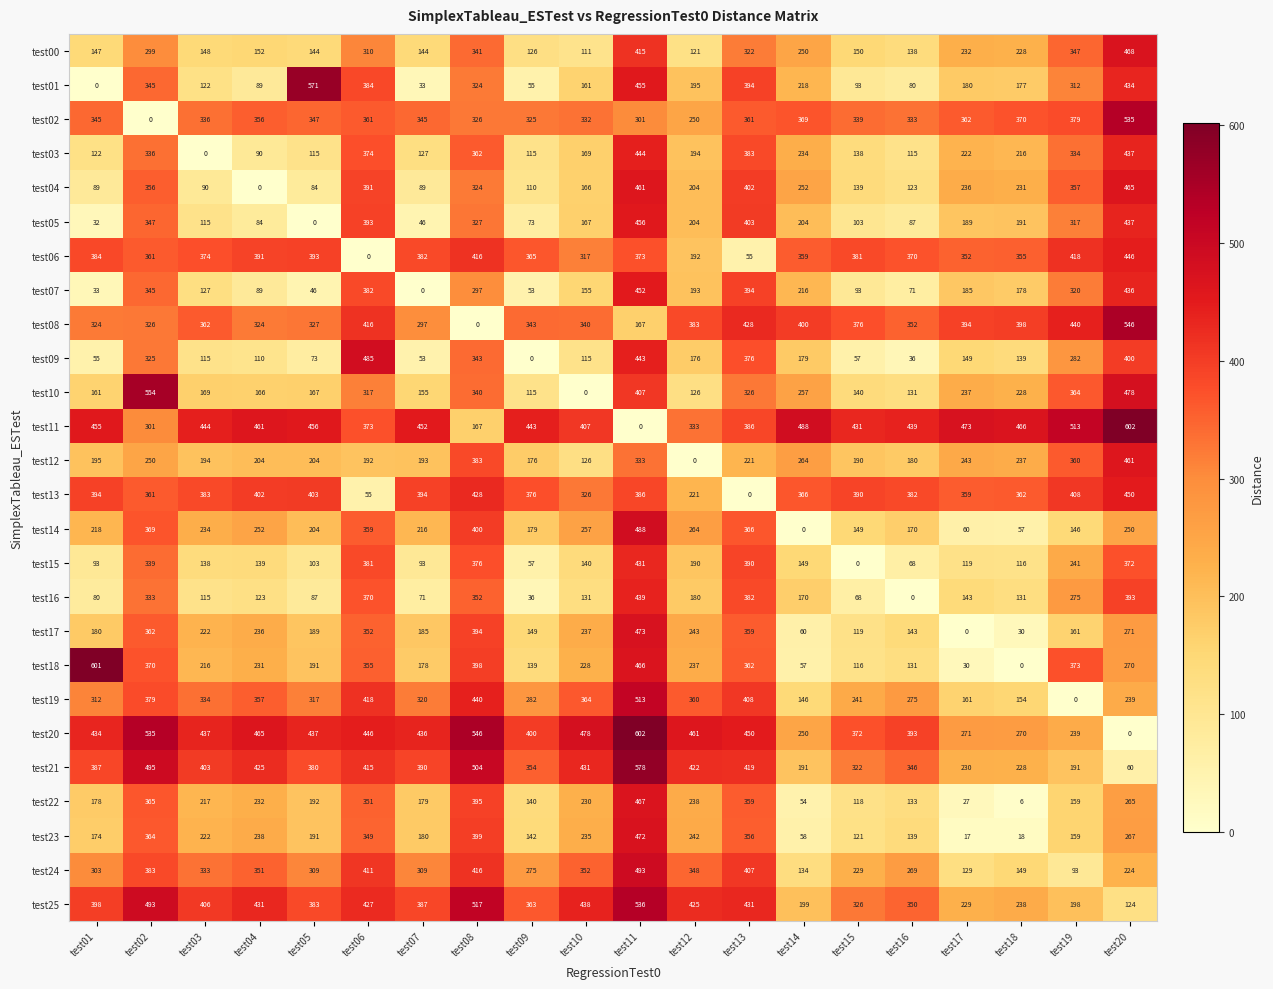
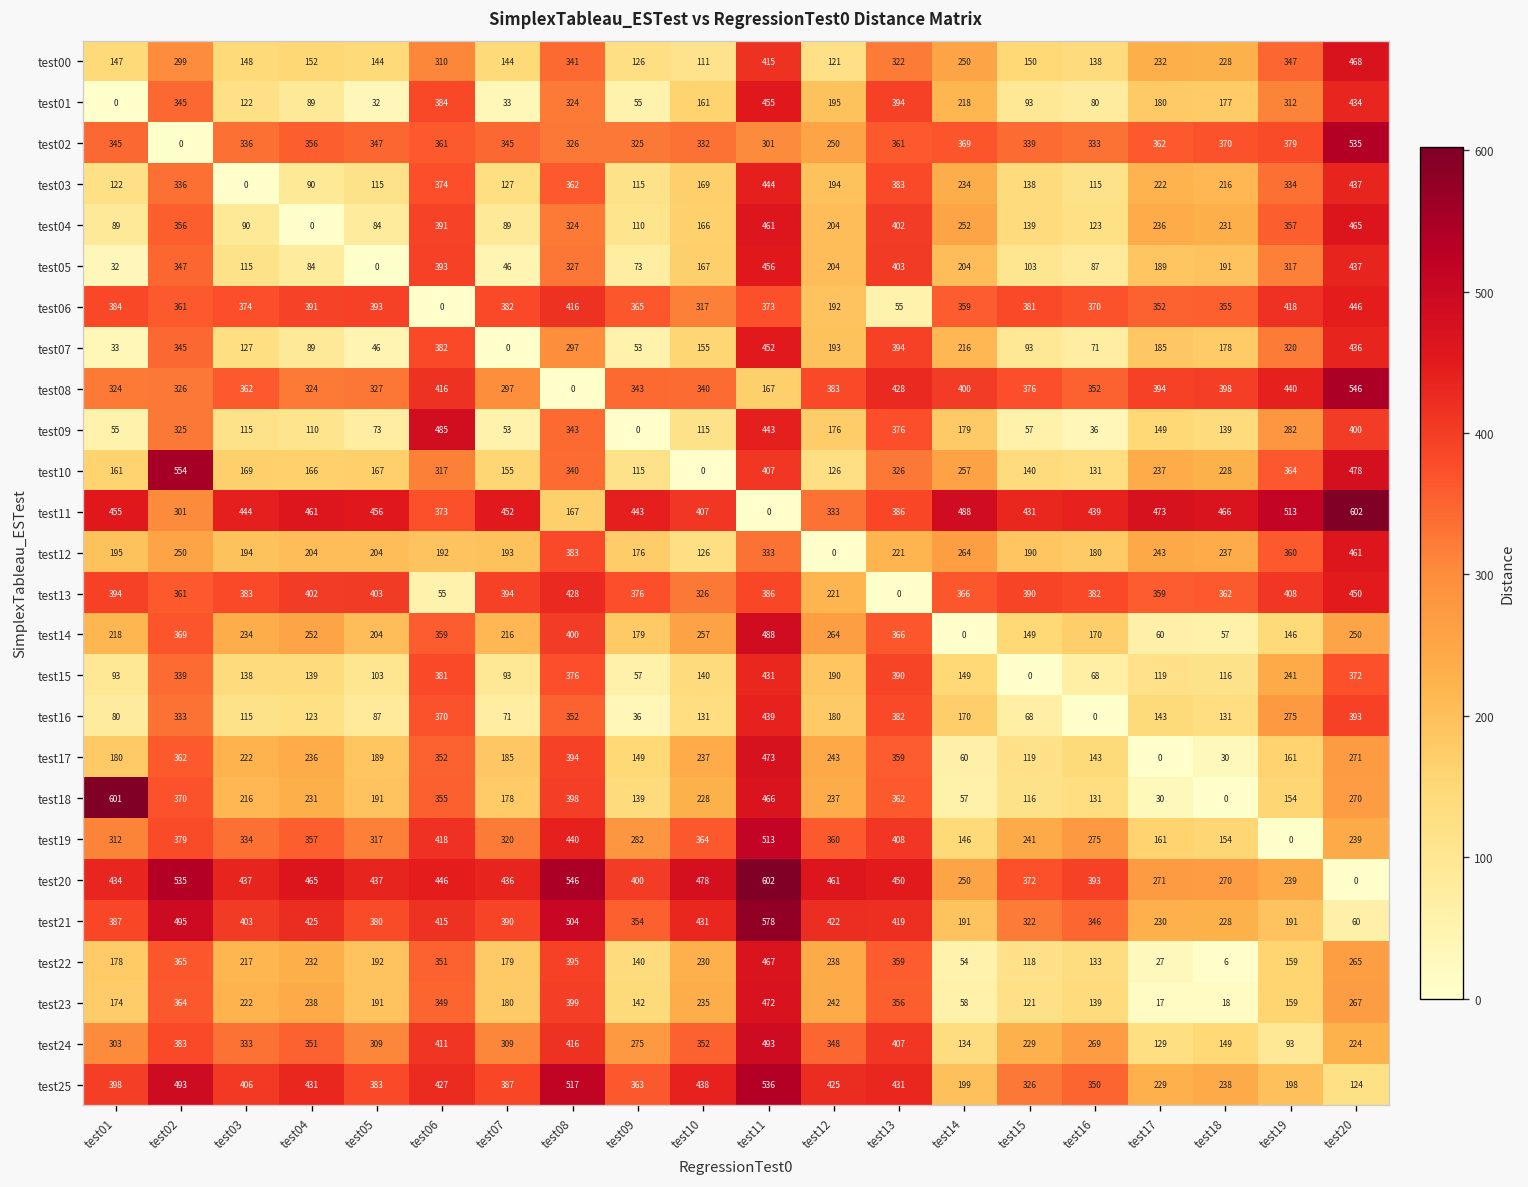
  {
    "test01": {
      "test01": 0,
      "test02": 345,
      "test03": 122,
      "test04": 89,
-     "test05": 571,
+     "test05": 32,
      "test06": 384,
      "test07": 33,
      "test08": 324,
      "test09": 55,
      "test10": 161,
      "test11": 455,
      "test12": 195,
      "test13": 394,
      "test14": 218,
      "test15": 93,
      "test16": 80,
      "test17": 180,
      "test18": 177,
      "test19": 312,
      "test20": 434
    },
    "test18": {
      "test01": 601,
      "test02": 370,
      "test03": 216,
      "test04": 231,
      "test05": 191,
      "test06": 355,
      "test07": 178,
      "test08": 398,
      "test09": 139,
      "test10": 228,
      "test11": 466,
      "test12": 237,
      "test13": 362,
      "test14": 57,
      "test15": 116,
      "test16": 131,
      "test17": 30,
      "test18": 0,
-     "test19": 373,
+     "test19": 154,
      "test20": 270
    }
  }
